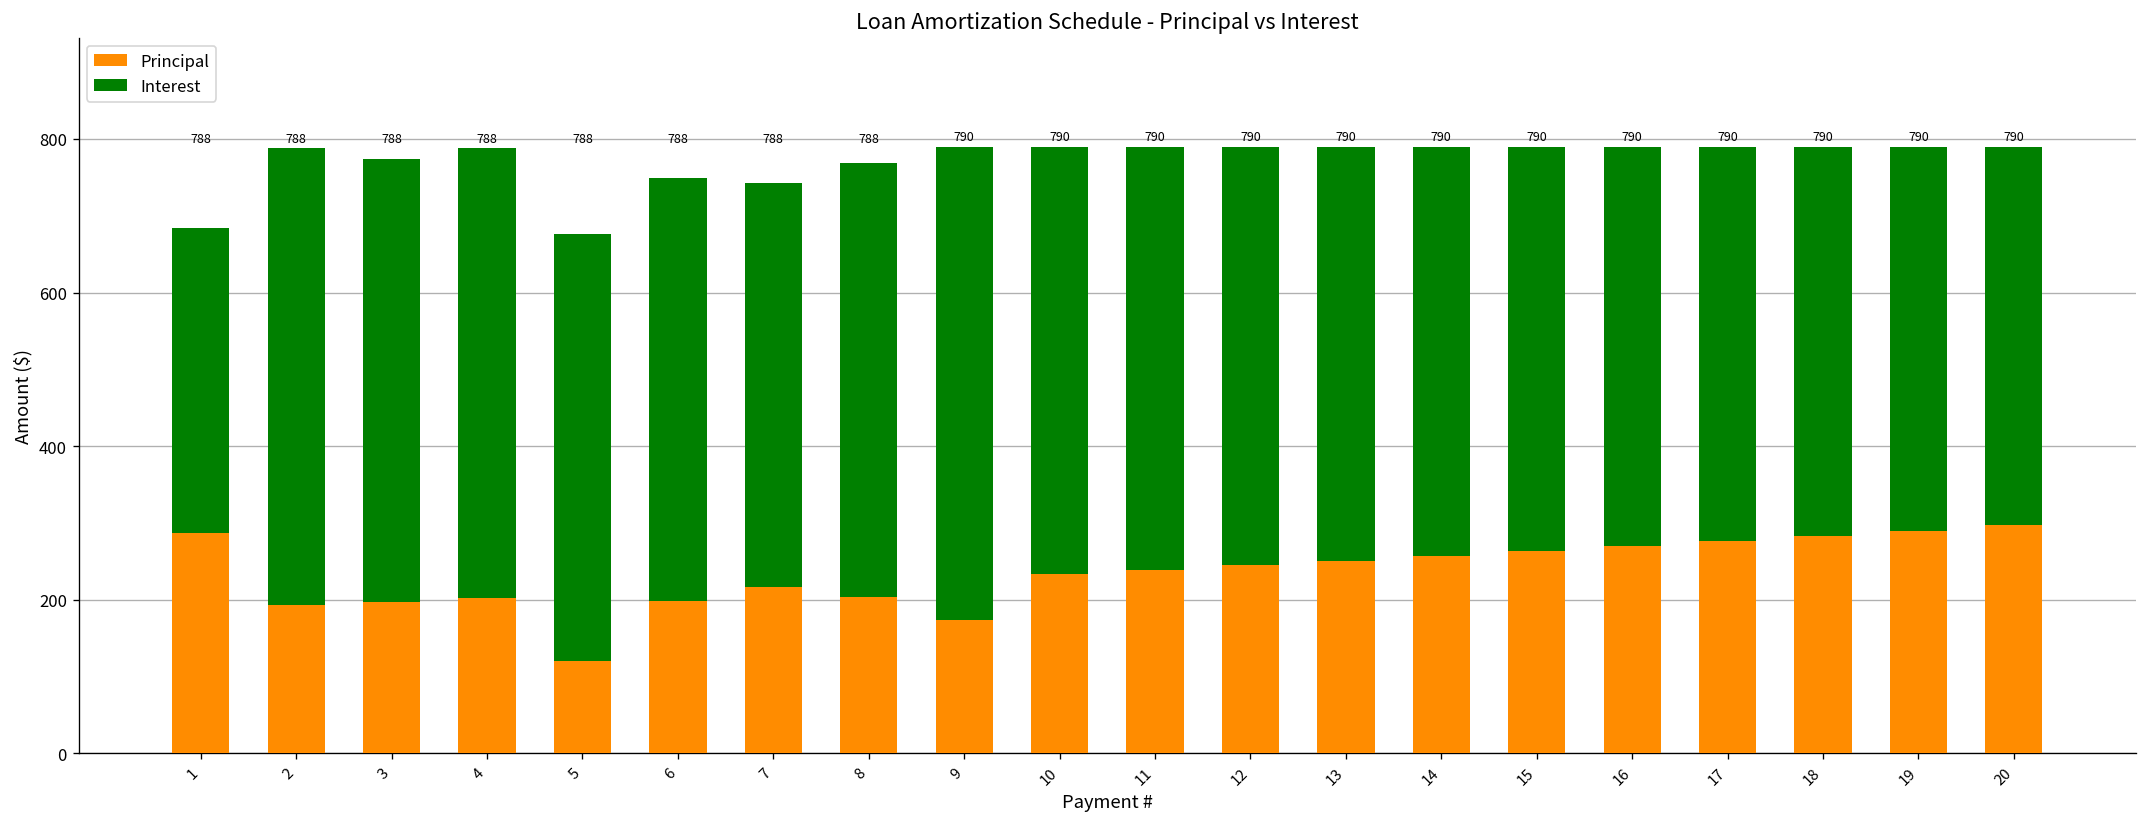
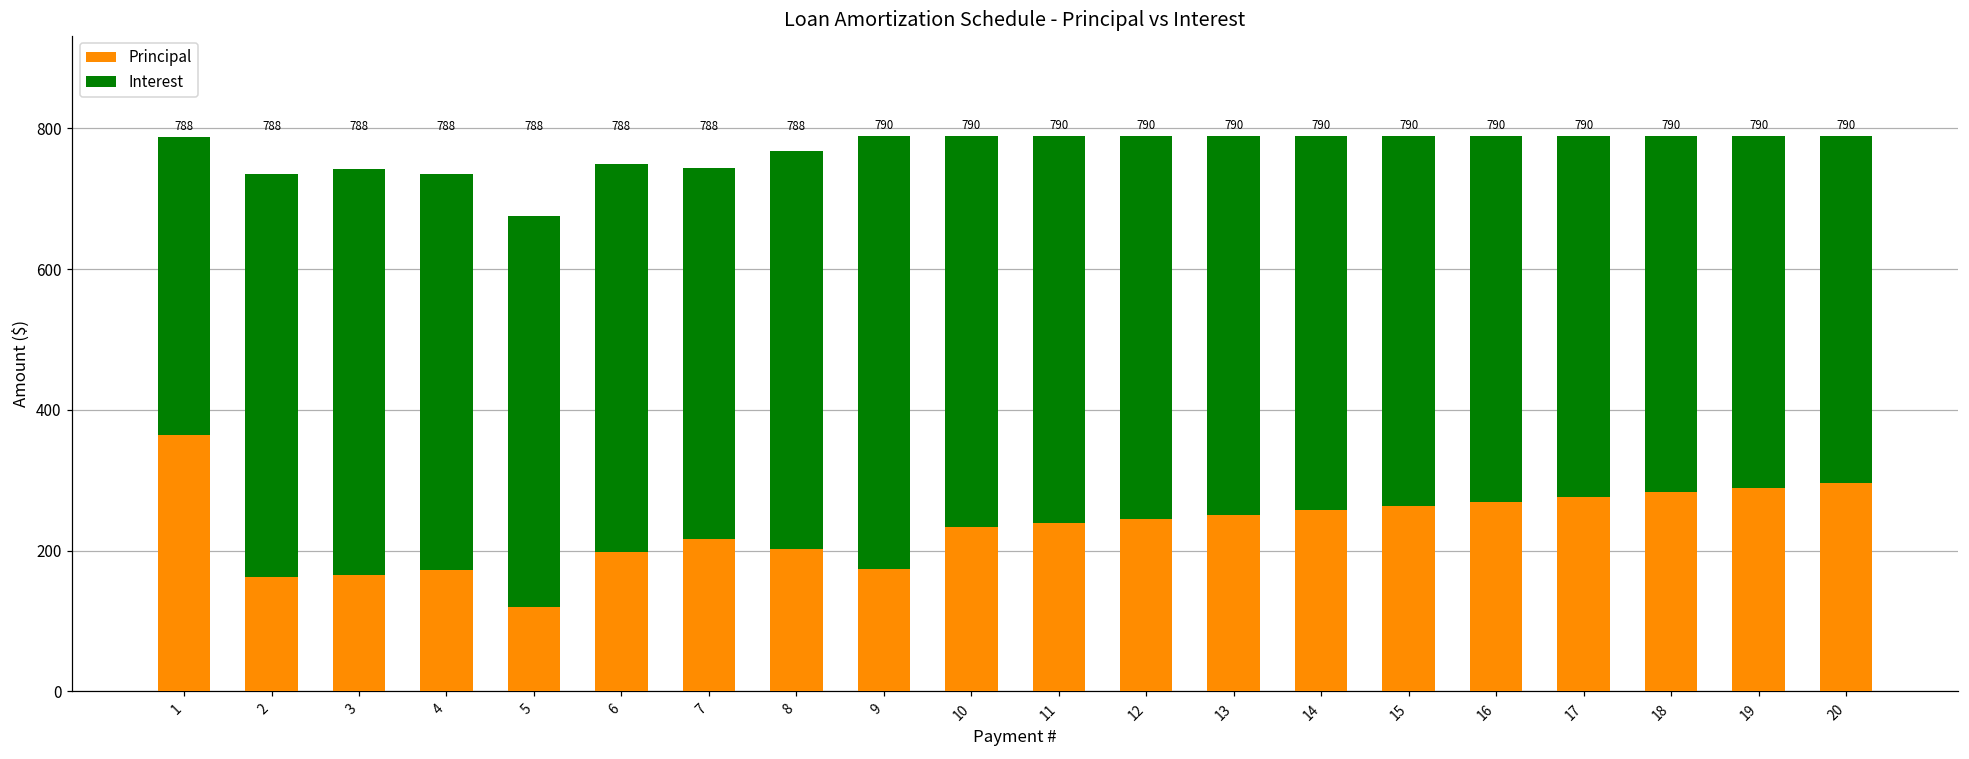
  {
    "Principal": {
-     "1": 290,
-     "2": 190,
-     "3": 200,
-     "4": 200,
+     "1": 370,
+     "2": 160,
+     "3": 170,
+     "4": 170,
      "5": 120,
      "6": 200,
      "7": 220,
      "8": 200,
      "9": 170,
      "10": 230,
      "11": 240,
      "12": 250,
      "13": 250,
      "14": 260,
      "15": 260,
      "16": 270,
      "17": 280,
      "18": 280,
      "19": 290,
      "20": 300
    },
    "Interest": {
-     "1": 400,
-     "2": 600,
-     "4": 590,
+     "1": 420,
+     "2": 570,
+     "4": 560,
      "5": 560,
      "6": 550,
      "7": 530
    }
  }
